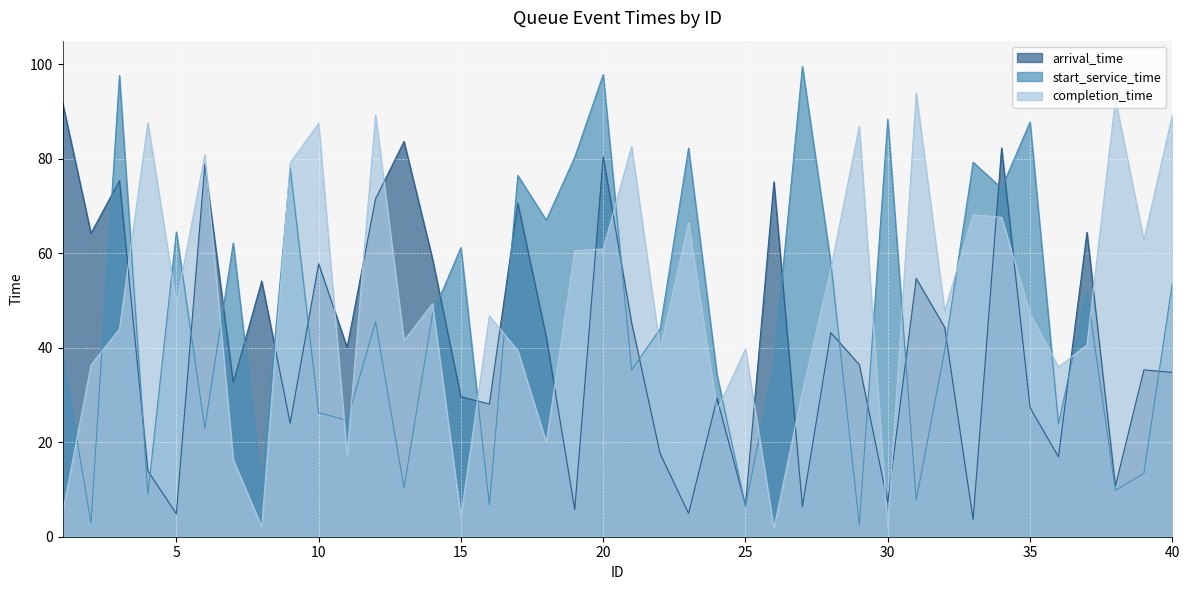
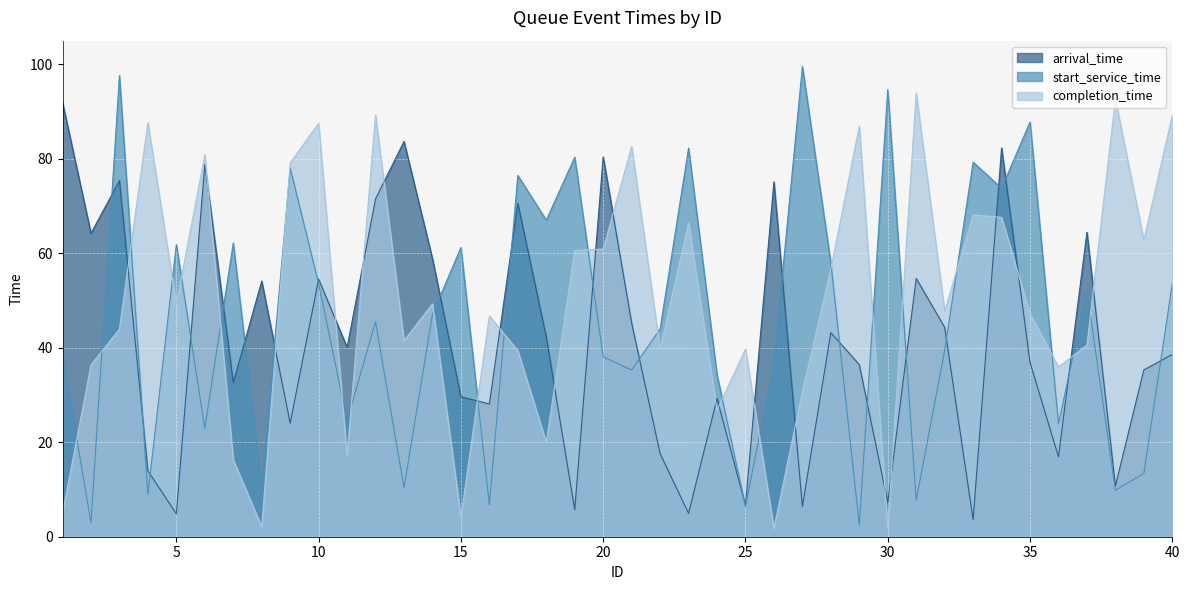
  {
    "arrival_time": {
      "5": 5,
-     "10": 58,
+     "10": 55,
      "15": 30,
      "20": 80,
      "30": 7,
-     "35": 27,
-     "40": 35
+     "35": 37,
+     "40": 39
    },
    "start_service_time": {
-     "5": 65,
-     "10": 26,
+     "5": 62,
+     "10": 54,
      "15": 61,
-     "20": 98,
-     "30": 88,
+     "20": 38,
+     "30": 95,
      "35": 88,
      "40": 54
    },
    "completion_time": {
      "5": 49,
      "10": 88,
      "15": 4,
      "20": 61,
      "25": 40,
      "30": 2,
      "35": 47,
      "40": 89
    }
  }
